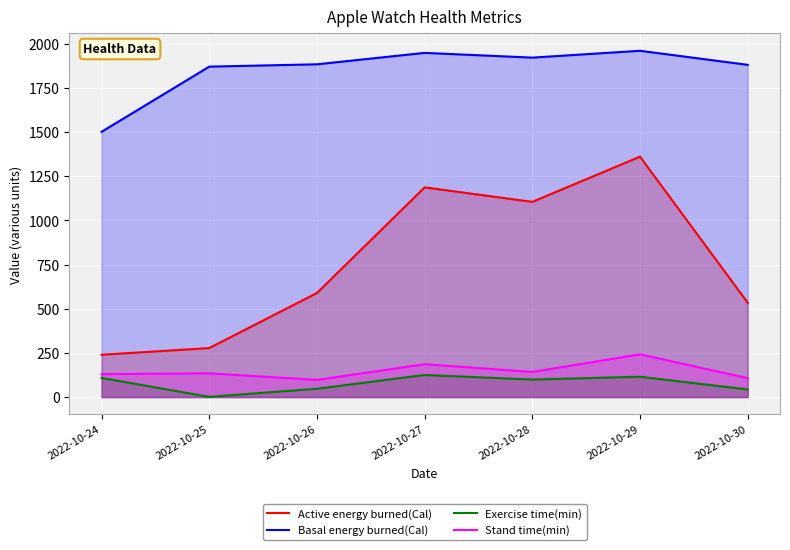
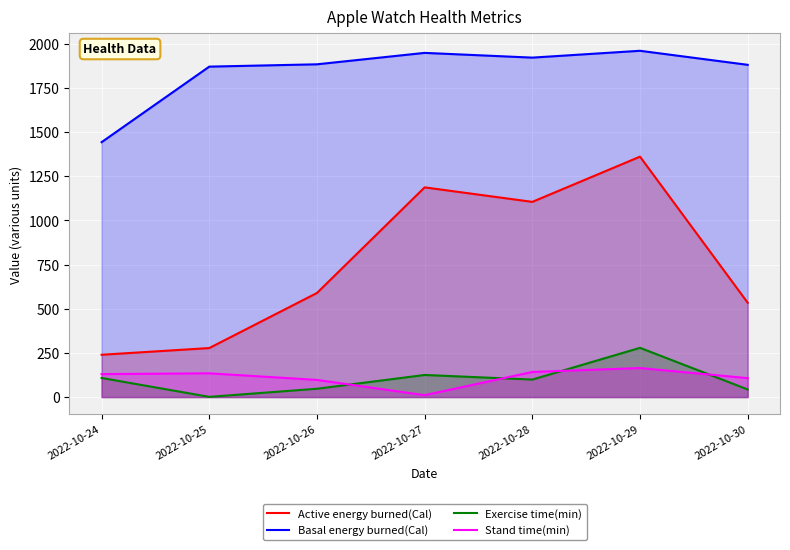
  {
    "Active energy burned(Cal)": {
      "2022-10-24": 240,
      "2022-10-25": 280,
      "2022-10-26": 590,
      "2022-10-27": 1190,
      "2022-10-28": 1100,
      "2022-10-29": 1360,
      "2022-10-30": 530
    },
    "Basal energy burned(Cal)": {
-     "2022-10-24": 1500,
+     "2022-10-24": 1440,
      "2022-10-25": 1870,
      "2022-10-26": 1880,
      "2022-10-27": 1950,
      "2022-10-28": 1920,
      "2022-10-29": 1960,
      "2022-10-30": 1880
    },
    "Exercise time(min)": {
      "2022-10-24": 110,
      "2022-10-25": 0,
      "2022-10-26": 50,
      "2022-10-27": 130,
      "2022-10-28": 100,
-     "2022-10-29": 120,
+     "2022-10-29": 280,
      "2022-10-30": 40
    },
    "Stand time(min)": {
      "2022-10-24": 130,
      "2022-10-25": 130,
      "2022-10-26": 100,
-     "2022-10-27": 190,
+     "2022-10-27": 10,
      "2022-10-28": 140,
-     "2022-10-29": 240,
+     "2022-10-29": 160,
      "2022-10-30": 110
    }
  }
